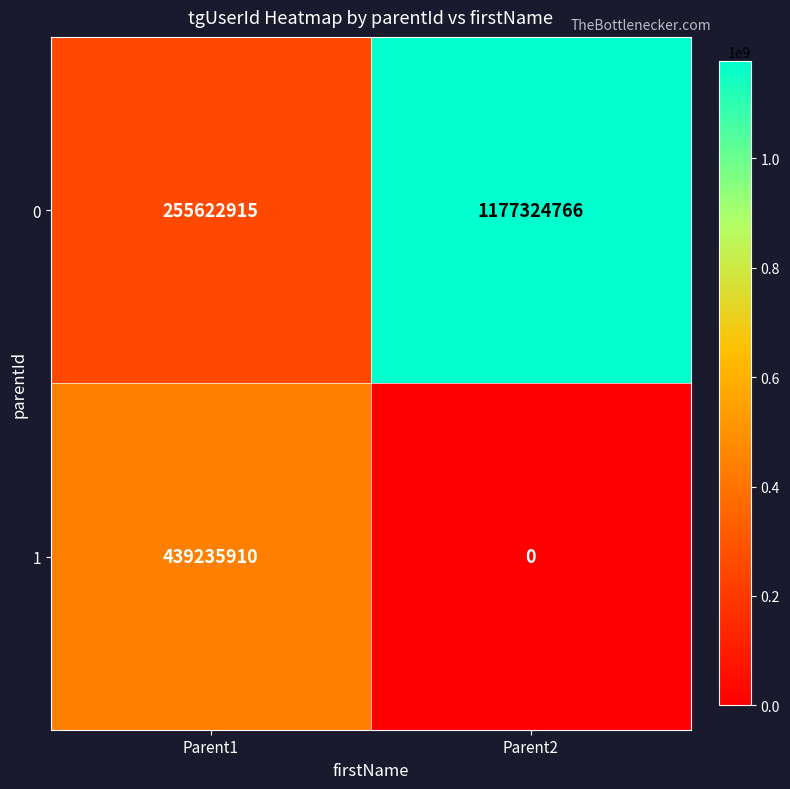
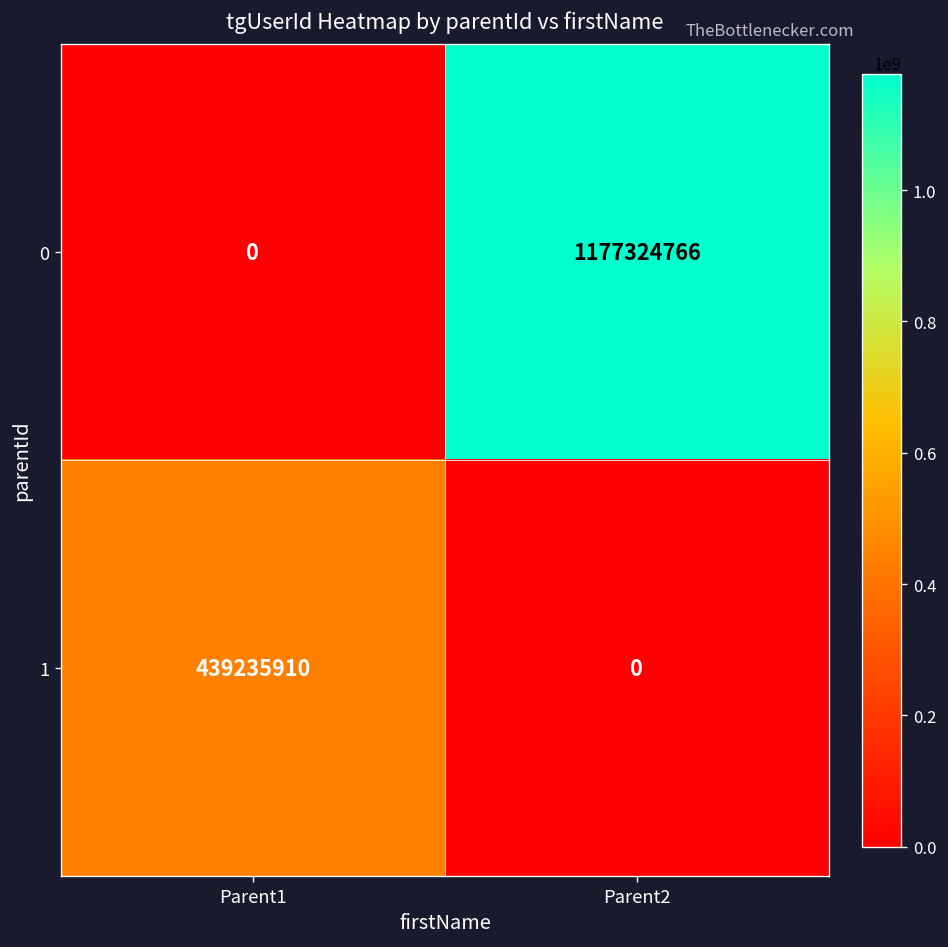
  {
    "0": {
-     "Parent1": 255622915,
+     "Parent1": 0,
      "Parent2": 1177324766
    },
    "1": {
      "Parent1": 439235910,
      "Parent2": 0
    }
  }
